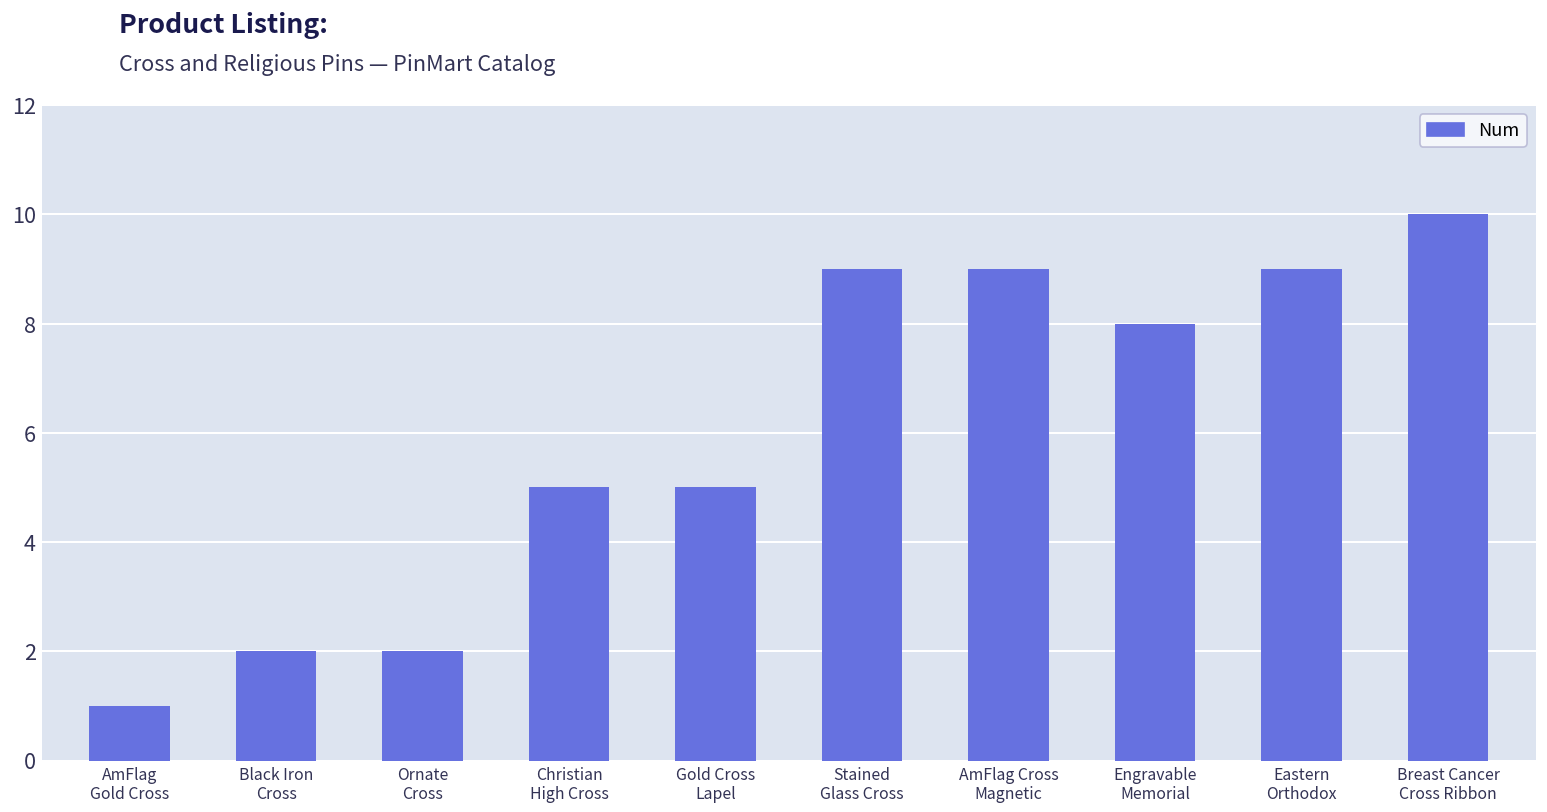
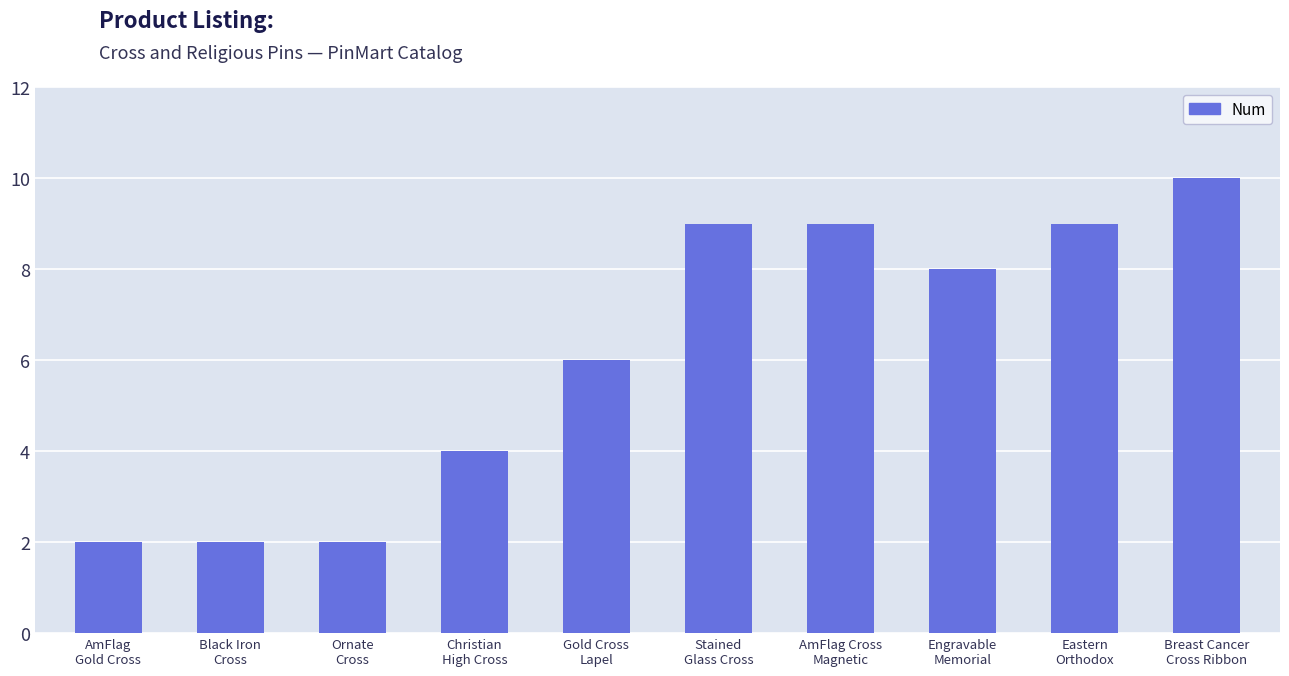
  {
-   "AmFlag Gold Cross": 1,
+   "AmFlag Gold Cross": 2,
    "Black Iron Cross": 2,
    "Ornate Cross": 2,
-   "Christian High Cross": 5,
-   "Gold Cross Lapel": 5,
+   "Christian High Cross": 4,
+   "Gold Cross Lapel": 6,
    "Stained Glass Cross": 9,
    "AmFlag Cross Magnetic": 9,
    "Engravable Memorial": 8,
    "Eastern Orthodox": 9,
    "Breast Cancer Cross Ribbon": 10
  }
